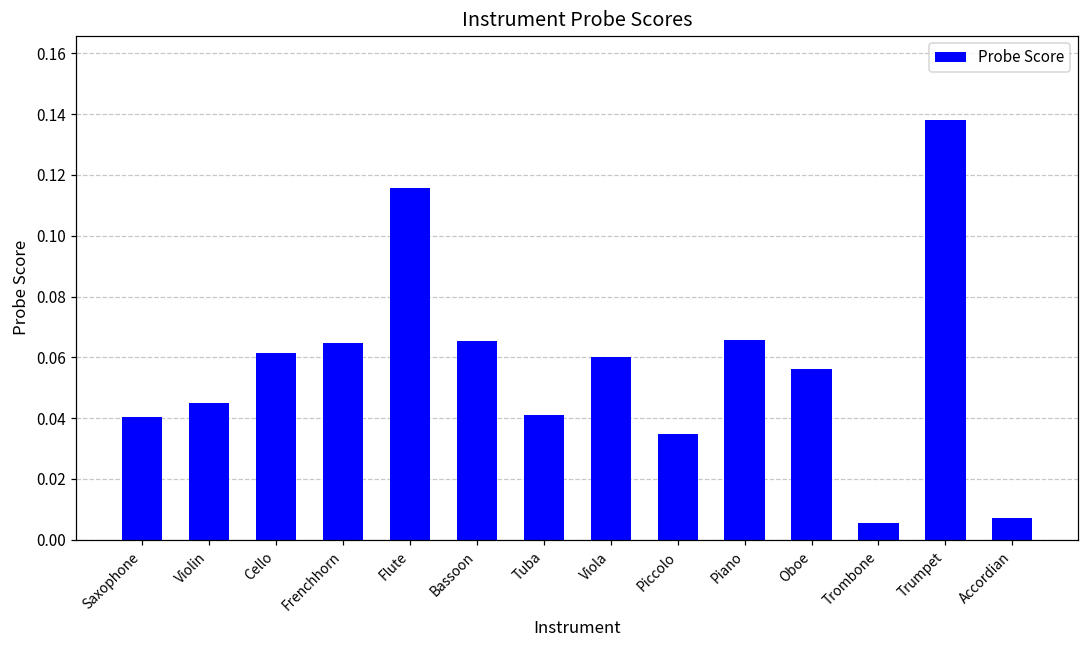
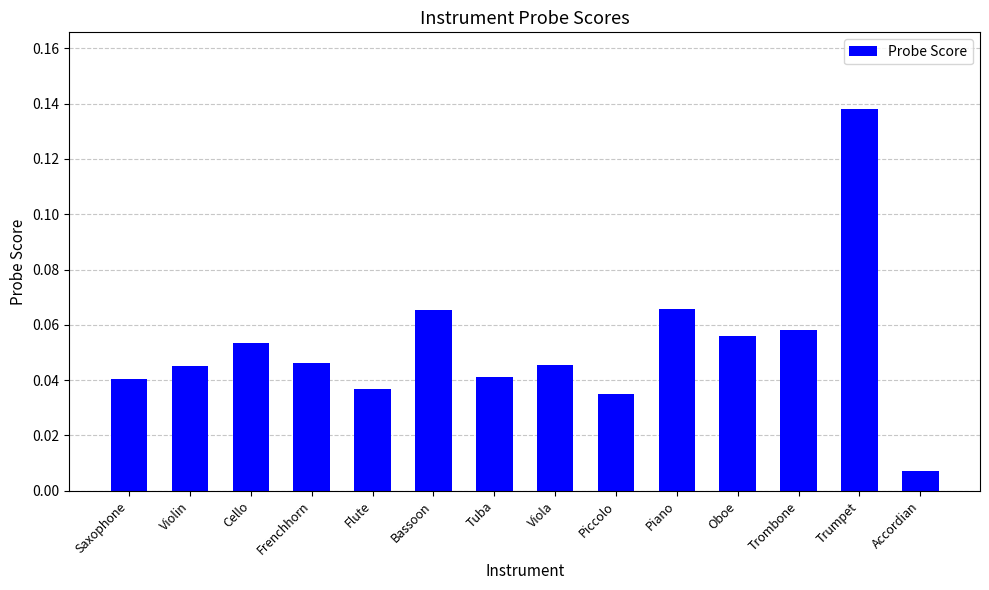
  {
    "Saxophone": 0.040,
    "Violin": 0.045,
-   "Cello": 0.061,
-   "Frenchhorn": 0.065,
-   "Flute": 0.116,
+   "Cello": 0.053,
+   "Frenchhorn": 0.046,
+   "Flute": 0.037,
    "Bassoon": 0.065,
    "Tuba": 0.041,
-   "Viola": 0.060,
+   "Viola": 0.045,
    "Piccolo": 0.035,
    "Piano": 0.066,
    "Oboe": 0.056,
-   "Trombone": 0.005,
+   "Trombone": 0.058,
    "Trumpet": 0.138,
    "Accordian": 0.007
  }
